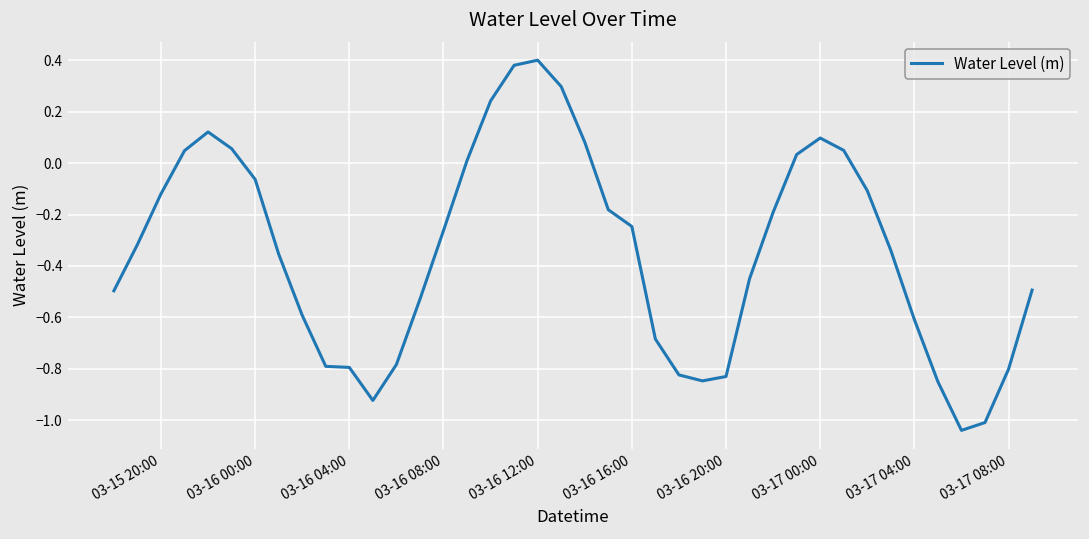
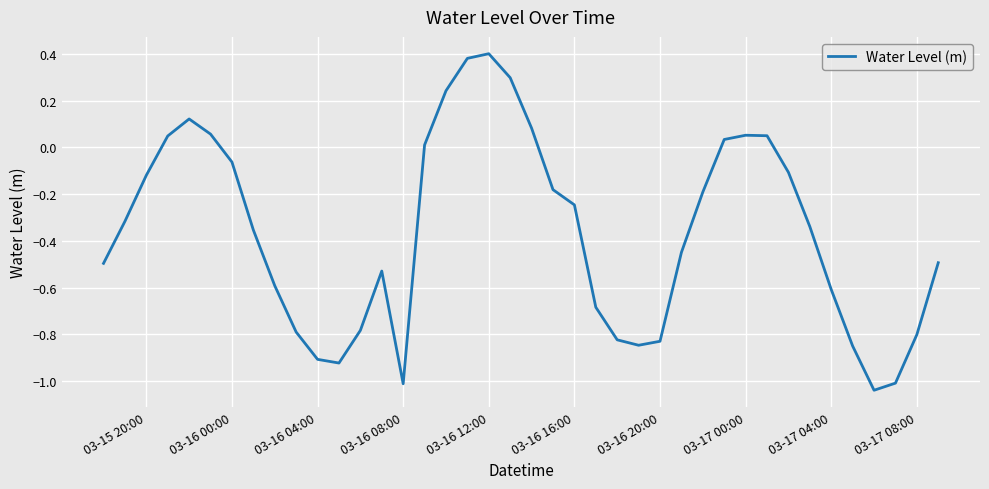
  {
    "03-15 20:00": -0.12,
    "03-16 00:00": -0.06,
-   "03-16 04:00": -0.79,
-   "03-16 08:00": -0.26,
+   "03-16 04:00": -0.91,
+   "03-16 08:00": -1.01,
    "03-16 12:00": 0.40,
    "03-16 16:00": -0.25,
    "03-16 20:00": -0.83,
-   "03-17 00:00": 0.10,
+   "03-17 00:00": 0.05,
    "03-17 04:00": -0.61,
    "03-17 08:00": -0.80
  }
